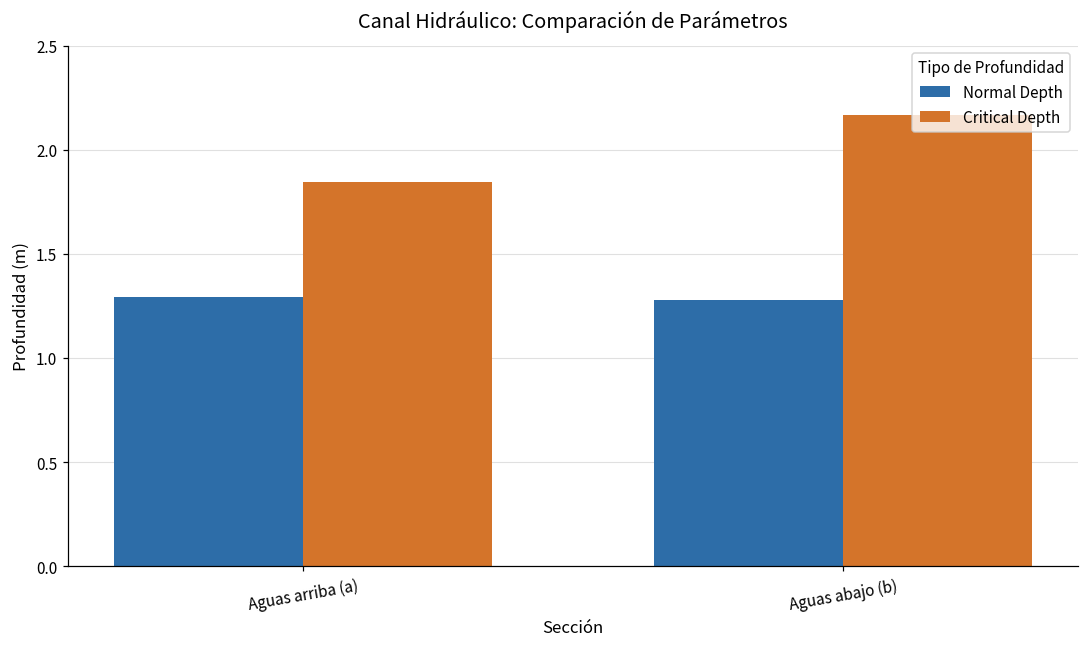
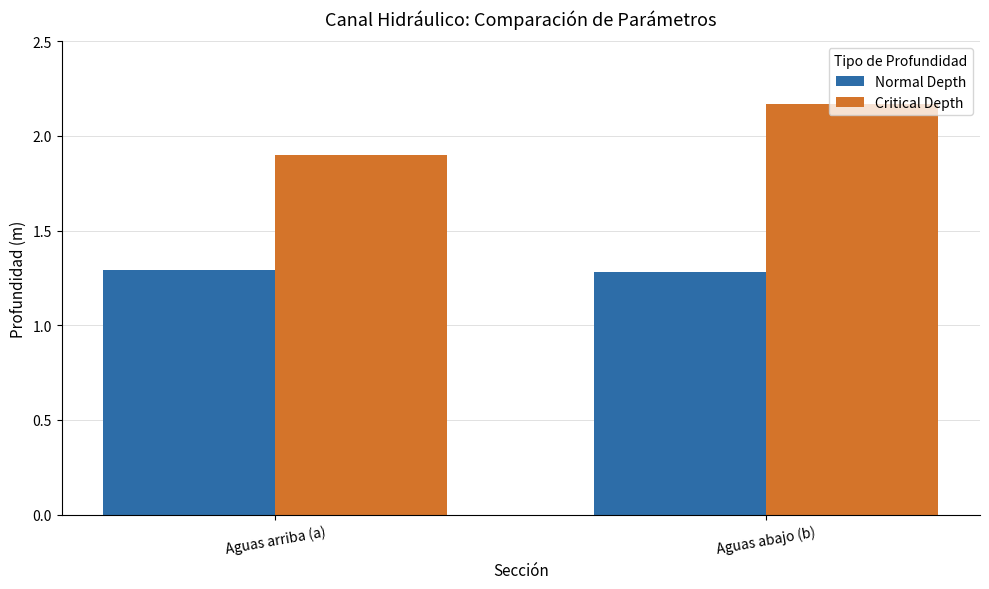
  {
    "Normal Depth": {
      "Aguas arriba (a)": 1.29,
      "Aguas abajo (b)": 1.28
    },
    "Critical Depth": {
-     "Aguas arriba (a)": 1.85
+     "Aguas arriba (a)": 1.90
    }
  }
